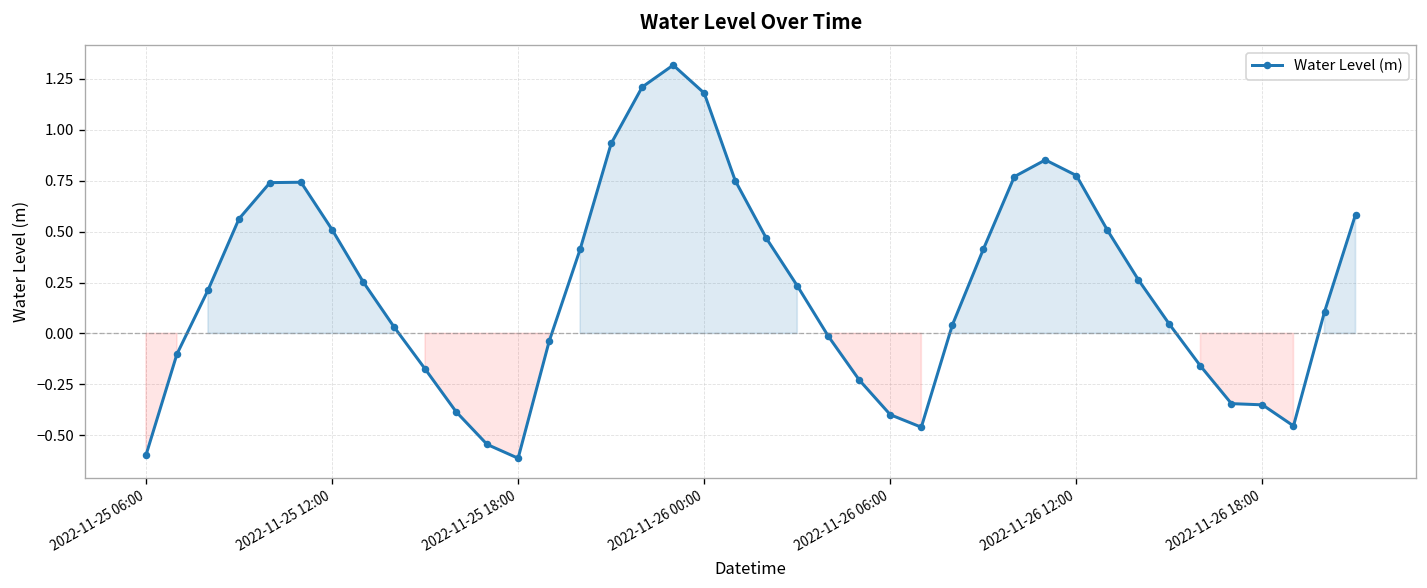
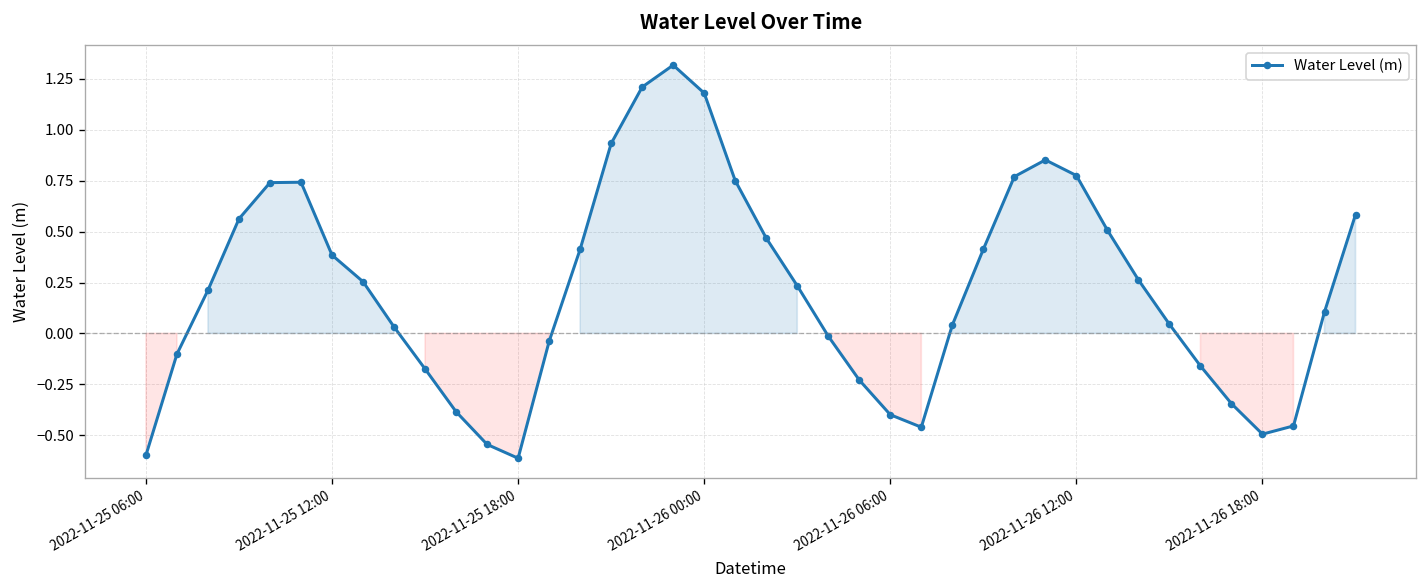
  {
    "2022-11-25 06:00": -0.60,
-   "2022-11-25 12:00": 0.51,
+   "2022-11-25 12:00": 0.38,
    "2022-11-25 18:00": -0.61,
    "2022-11-26 00:00": 1.18,
    "2022-11-26 06:00": -0.40,
    "2022-11-26 12:00": 0.78,
-   "2022-11-26 18:00": -0.35
+   "2022-11-26 18:00": -0.49
  }
